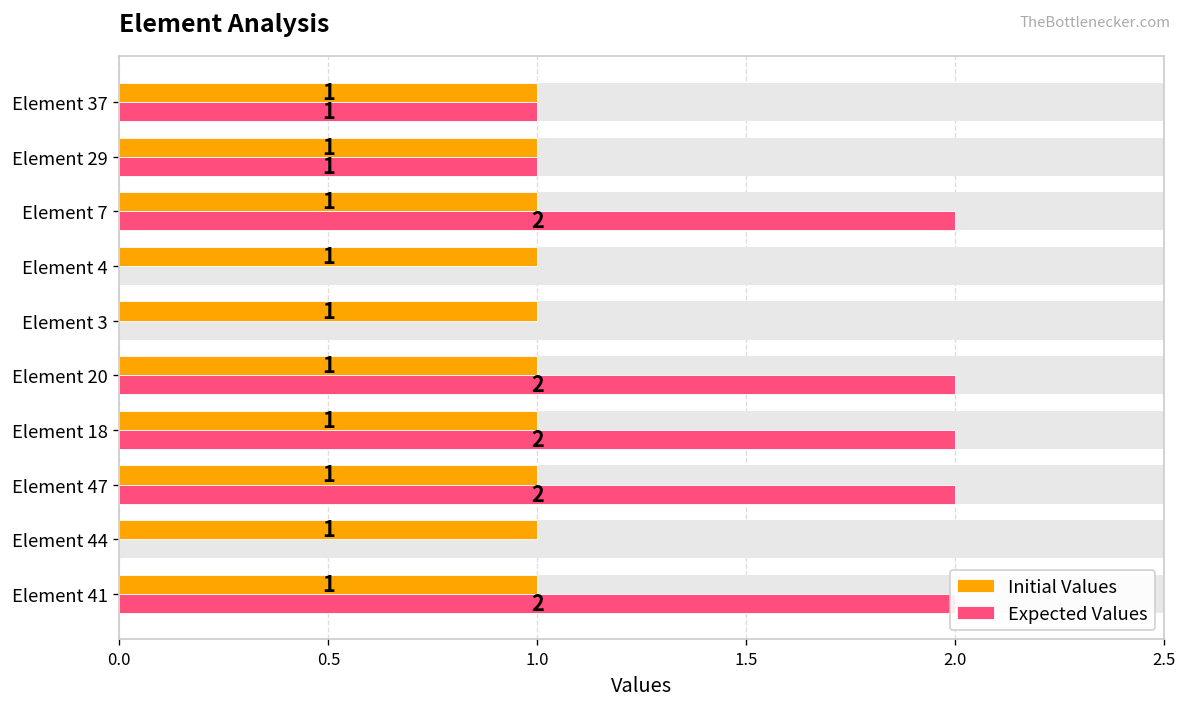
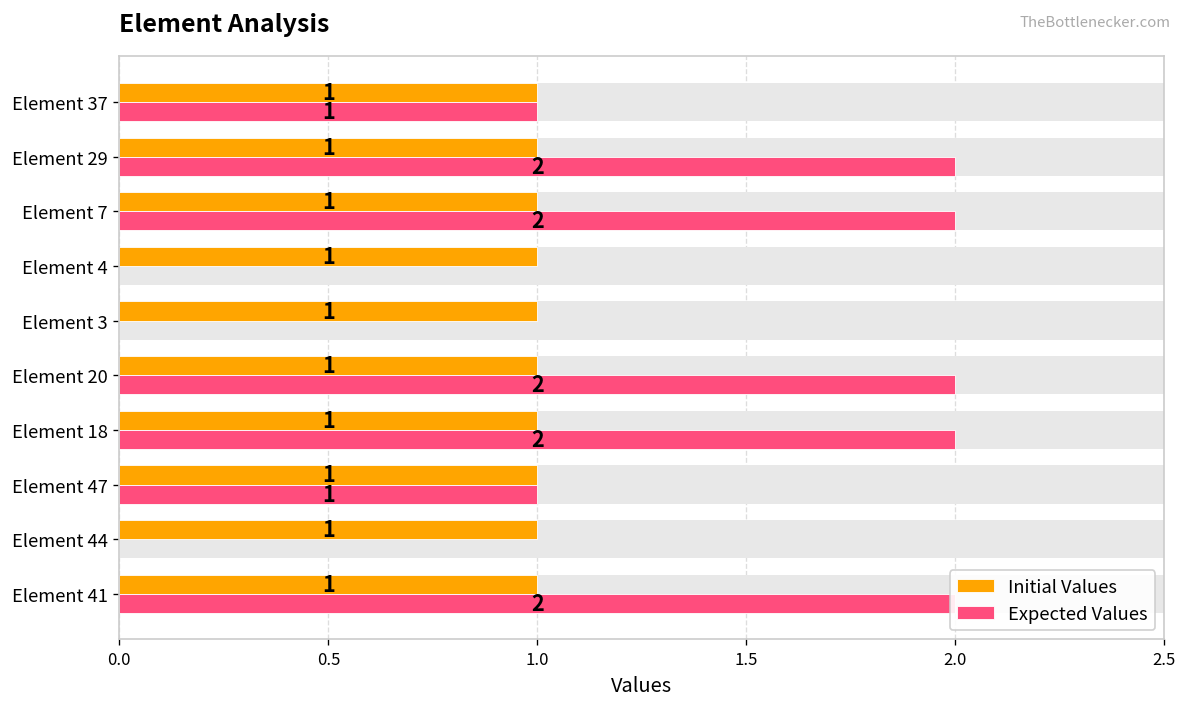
  {
    "Expected Values": {
-     "Element 29": 1,
-     "Element 47": 2
+     "Element 29": 2,
+     "Element 47": 1
    }
  }
